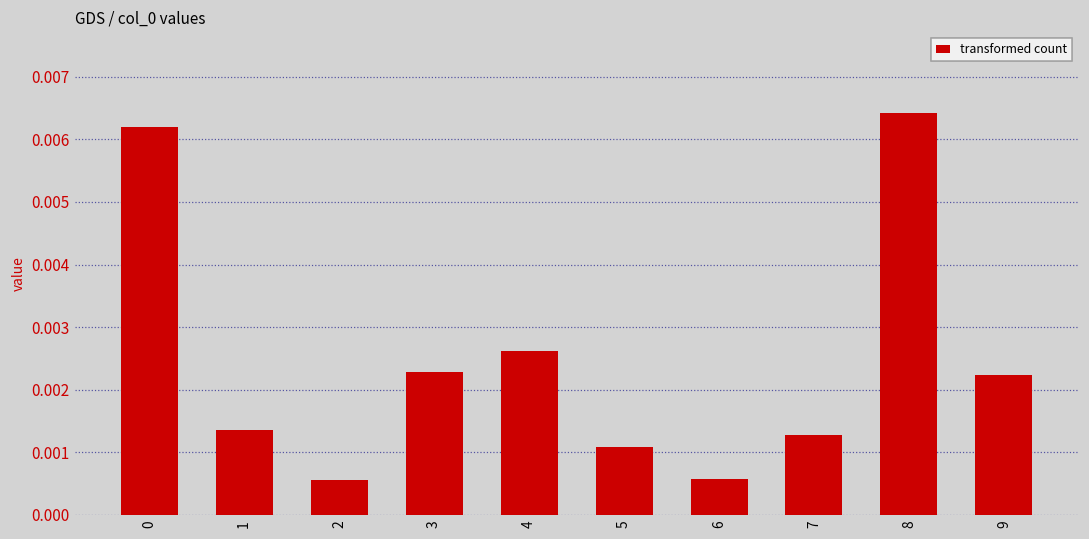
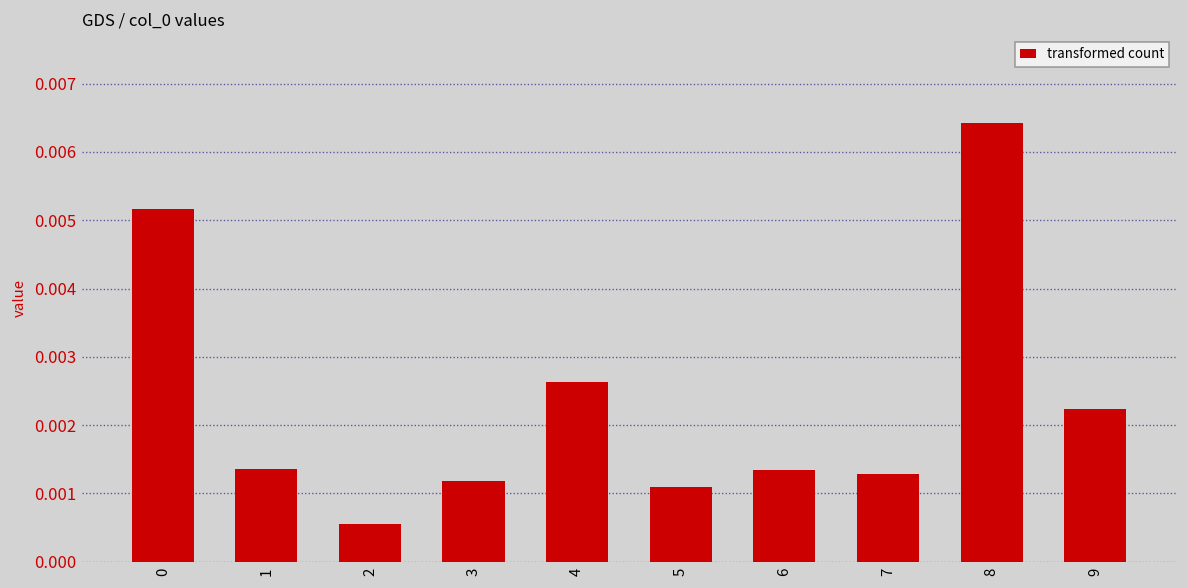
  {
-   "0": 0.0062,
+   "0": 0.0052,
    "1": 0.0014,
    "2": 0.0006,
-   "3": 0.0023,
+   "3": 0.0012,
    "4": 0.0026,
    "5": 0.0011,
-   "6": 0.0006,
+   "6": 0.0014,
    "7": 0.0013,
    "8": 0.0064,
    "9": 0.0022
  }
